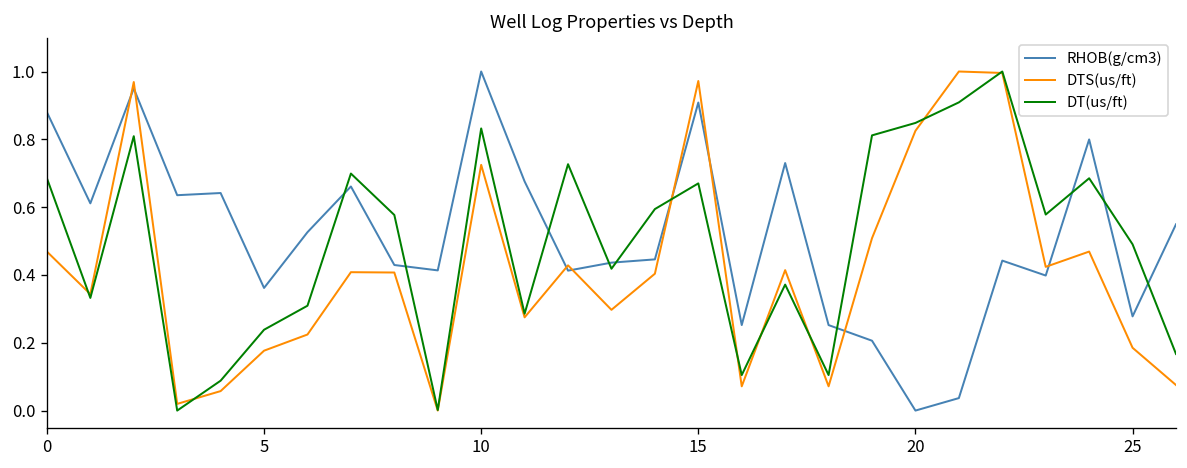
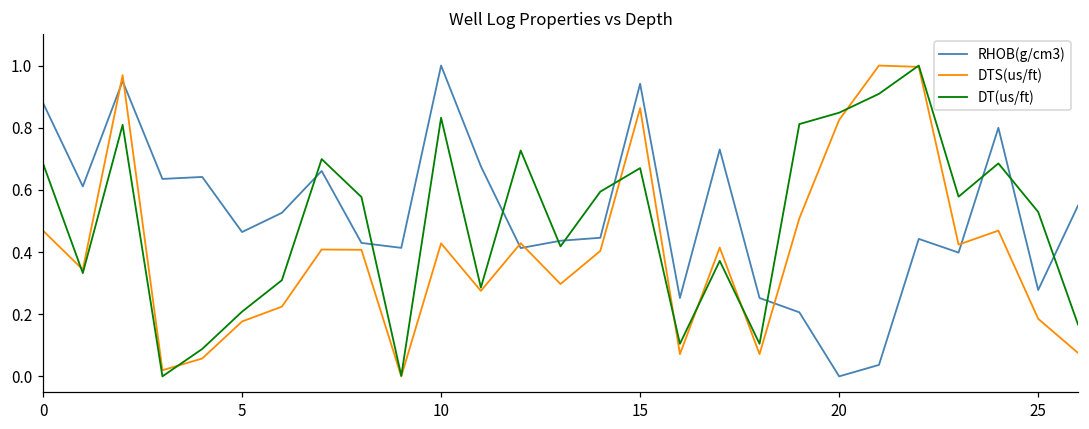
  {
    "RHOB(g/cm3)": {
      "0": 0.88,
-     "5": 0.36,
+     "5": 0.46,
      "10": 1.00,
-     "15": 0.91,
+     "15": 0.94,
      "20": 0.00,
      "25": 0.28
    },
    "DTS(us/ft)": {
      "0": 0.47,
      "5": 0.18,
-     "10": 0.72,
-     "15": 0.97,
+     "10": 0.43,
+     "15": 0.86,
      "20": 0.83,
      "25": 0.19
    },
    "DT(us/ft)": {
      "0": 0.69,
-     "5": 0.24,
+     "5": 0.21,
      "10": 0.83,
      "15": 0.67,
      "20": 0.85,
-     "25": 0.49
+     "25": 0.53
    }
  }
